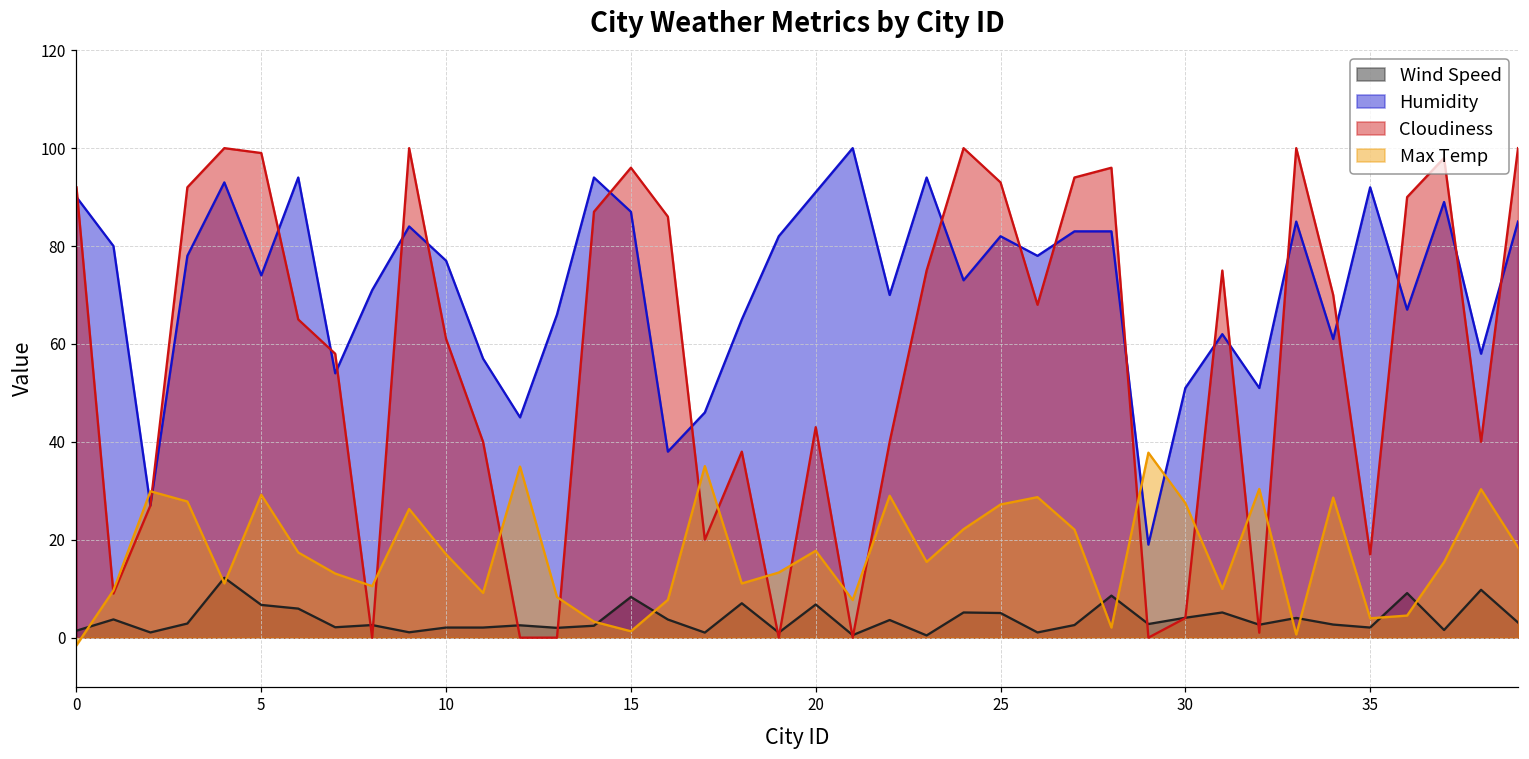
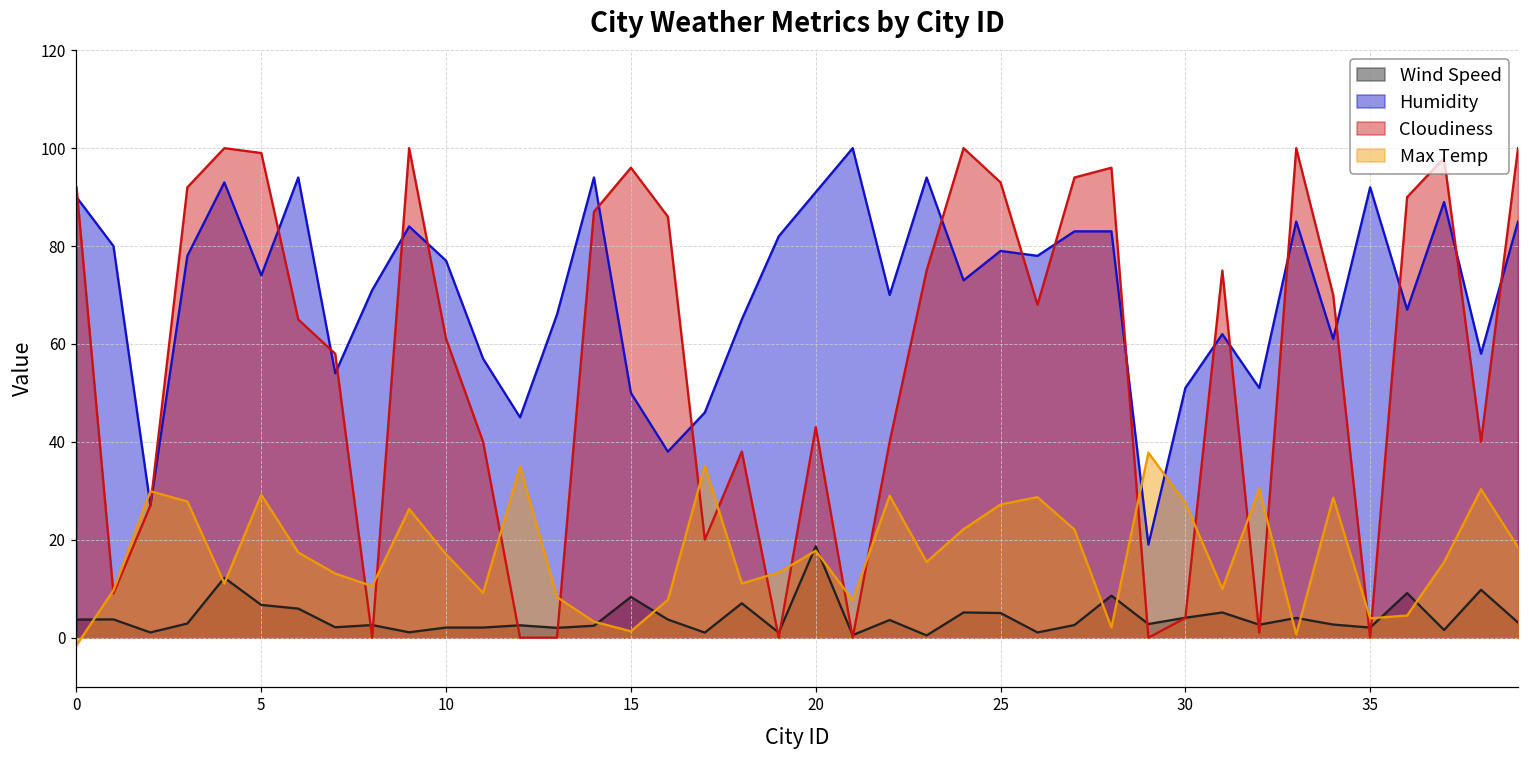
  {
    "Wind Speed": {
-     "0": 1,
+     "0": 4,
      "5": 7,
      "10": 2,
      "15": 8,
-     "20": 7,
+     "20": 19,
      "25": 5,
      "35": 2
    },
    "Humidity": {
      "0": 90,
      "5": 74,
      "10": 77,
-     "15": 87,
+     "15": 50,
      "20": 91,
-     "25": 82,
+     "25": 79,
      "30": 51,
      "35": 92
    },
    "Cloudiness": {
      "0": 92,
      "5": 99,
      "10": 61,
      "15": 96,
      "20": 43,
      "25": 93,
-     "35": 17
+     "35": 0
    }
  }
